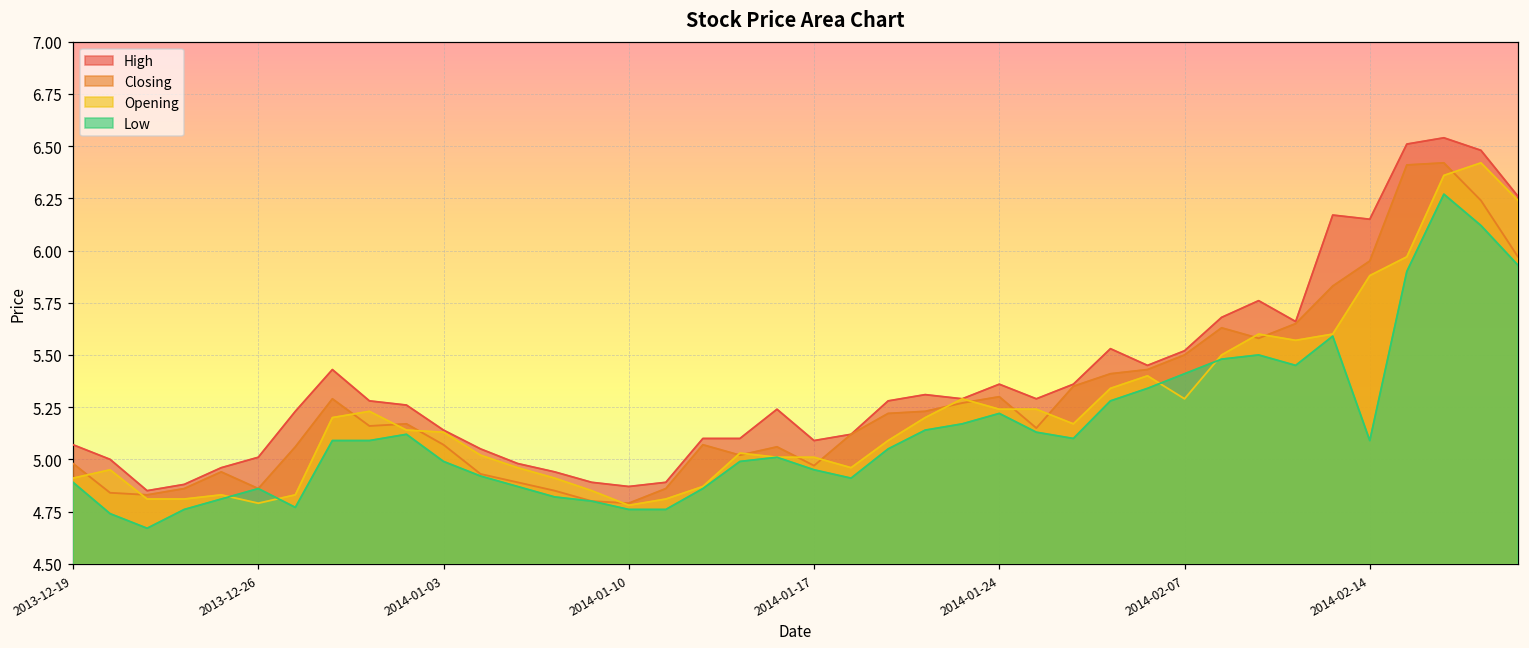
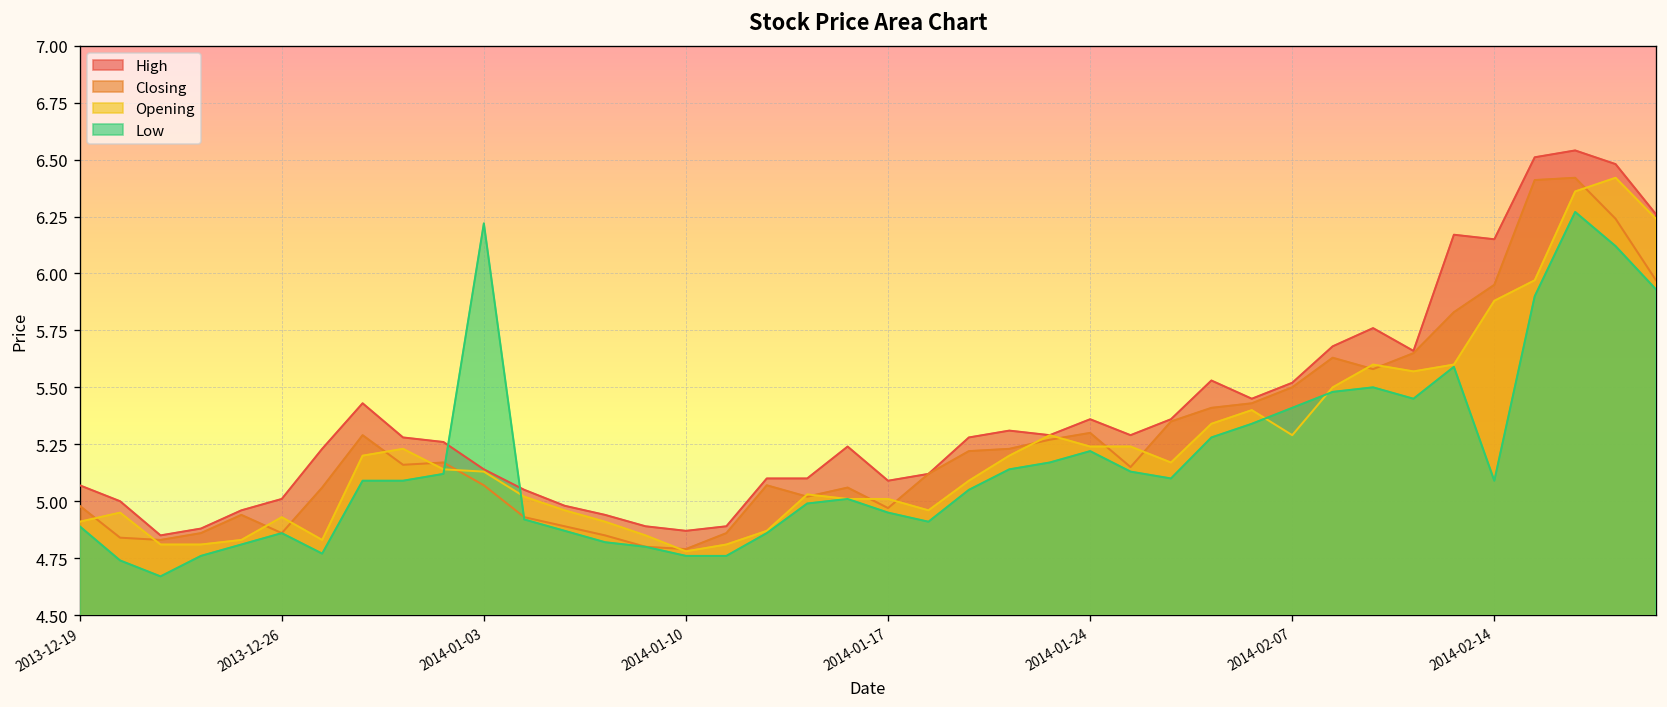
  {
    "Opening": {
      "2013-12-19": 4.91,
-     "2013-12-26": 4.79,
+     "2013-12-26": 4.93,
      "2014-01-17": 5.01,
      "2014-01-24": 5.24,
      "2014-02-07": 5.29,
      "2014-02-14": 5.88
    },
    "Low": {
      "2013-12-19": 4.89,
-     "2014-01-03": 4.99,
+     "2014-01-03": 6.22,
      "2014-01-10": 4.76,
      "2014-01-17": 4.95,
      "2014-01-24": 5.22,
      "2014-02-07": 5.41,
      "2014-02-14": 5.09
    }
  }
